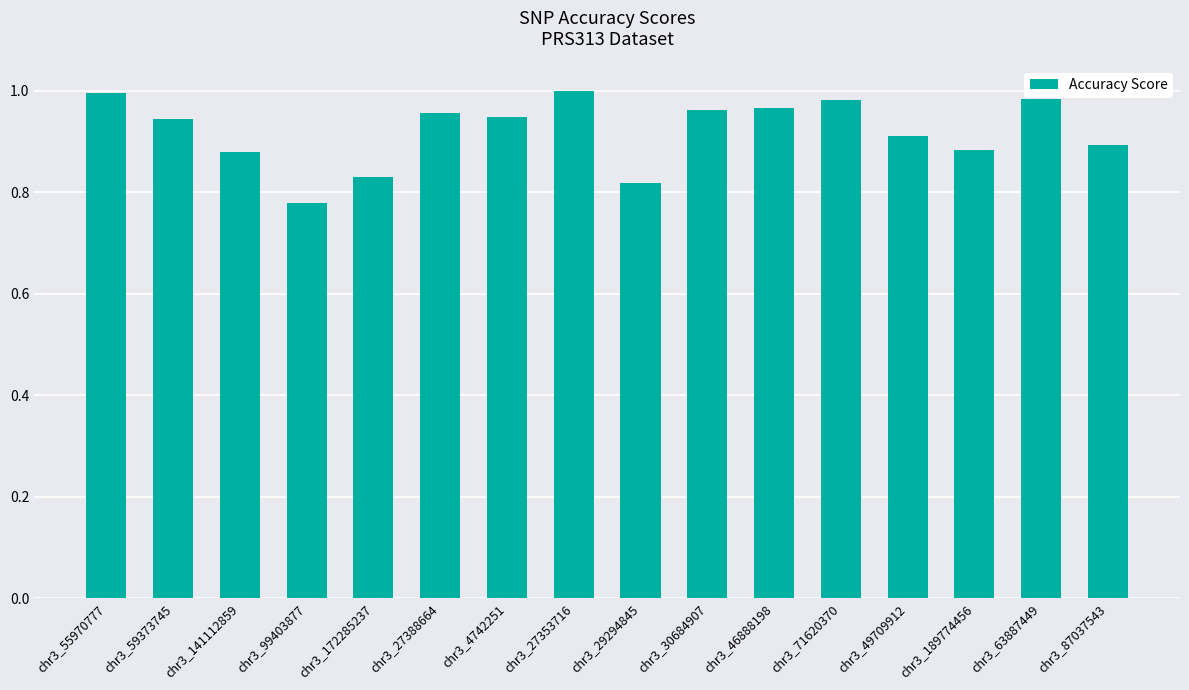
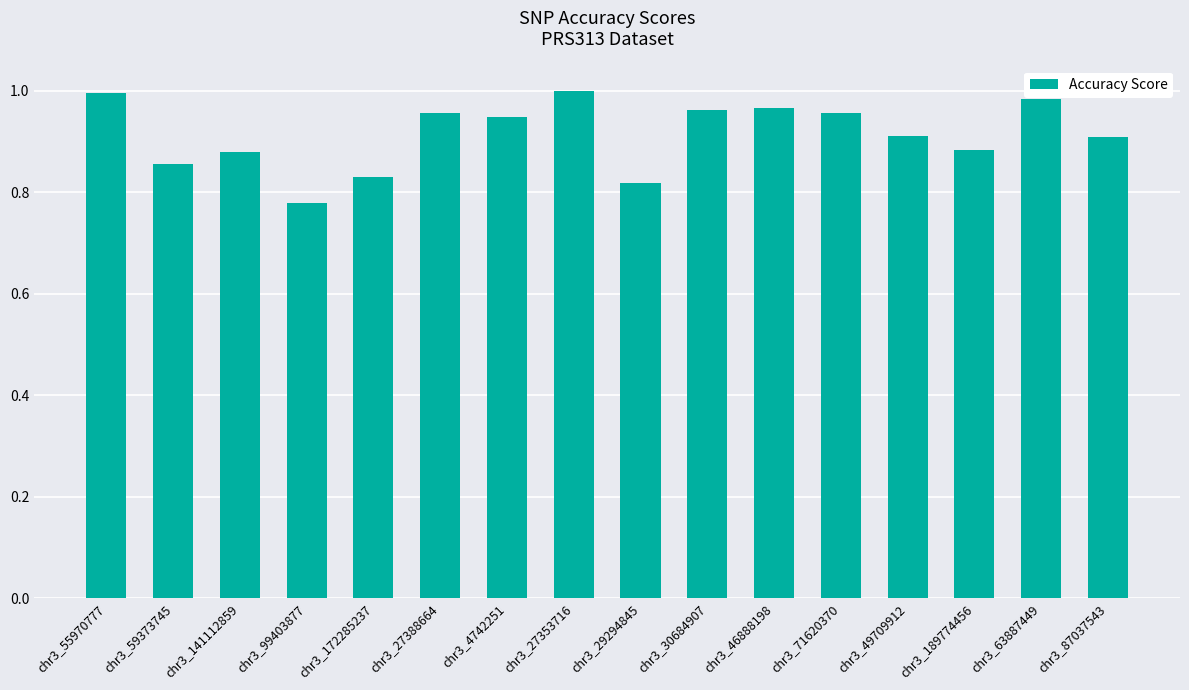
  {
    "chr3_55970777": 1.00,
-   "chr3_59373745": 0.94,
+   "chr3_59373745": 0.86,
    "chr3_141112859": 0.88,
    "chr3_99403877": 0.78,
    "chr3_172285237": 0.83,
    "chr3_27388664": 0.96,
    "chr3_4742251": 0.95,
    "chr3_27353716": 1.00,
    "chr3_29294845": 0.82,
    "chr3_30684907": 0.96,
    "chr3_46888198": 0.97,
-   "chr3_71620370": 0.98,
+   "chr3_71620370": 0.96,
    "chr3_49709912": 0.91,
    "chr3_189774456": 0.88,
    "chr3_63887449": 0.98,
-   "chr3_87037543": 0.89
+   "chr3_87037543": 0.91
  }
